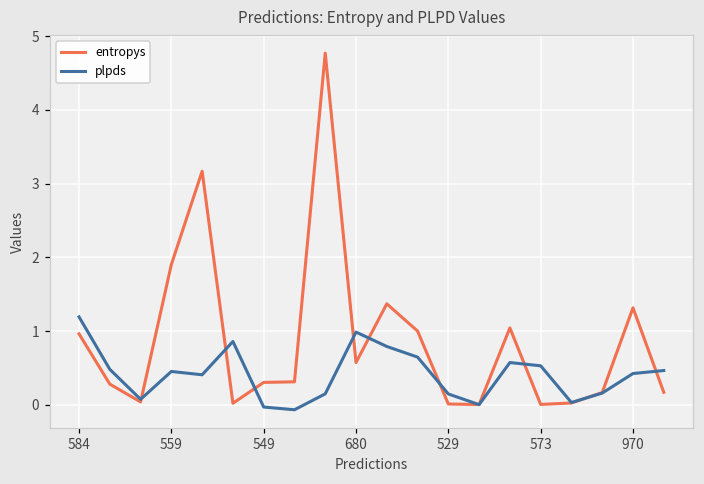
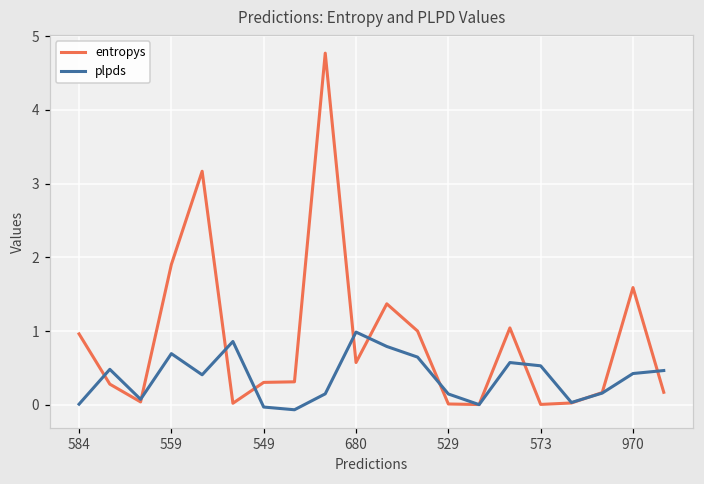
  {
    "entropys": {
      "584": 1.0,
      "559": 1.9,
      "549": 0.3,
      "680": 0.6,
      "529": 0.0,
      "573": 0.0,
-     "970": 1.3
+     "970": 1.6
    },
    "plpds": {
-     "584": 1.2,
-     "559": 0.5,
+     "584": 0.0,
+     "559": 0.7,
      "549": 0.0,
      "680": 1.0,
      "529": 0.1,
      "573": 0.5,
      "970": 0.4
    }
  }
